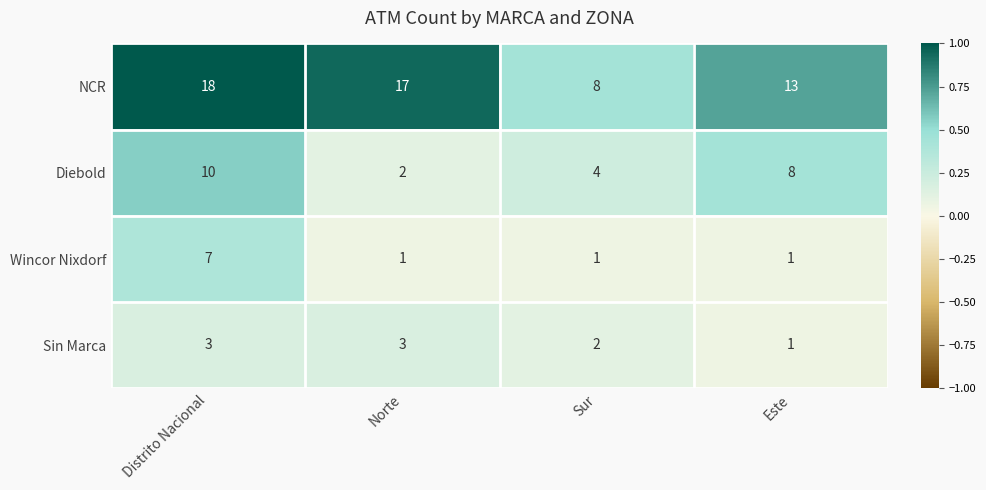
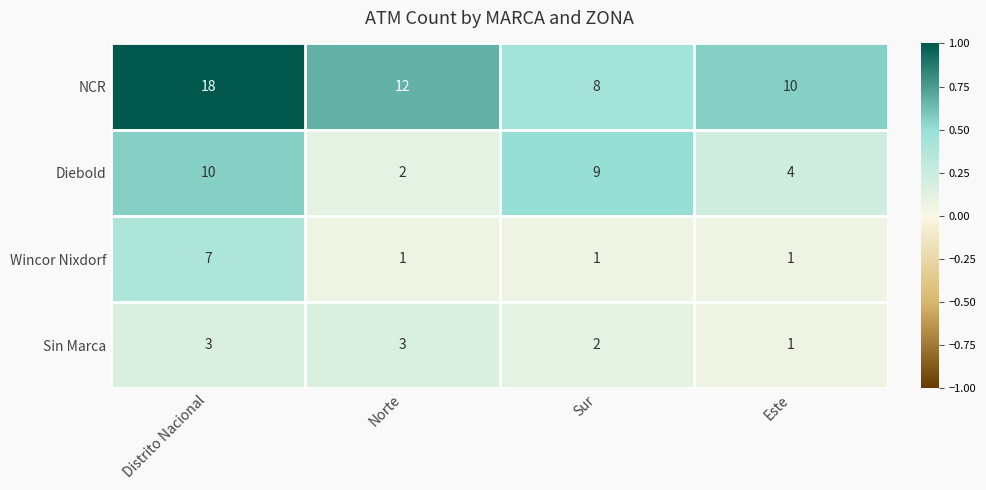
  {
    "NCR": {
      "Distrito Nacional": 18,
-     "Norte": 17,
+     "Norte": 12,
      "Sur": 8,
-     "Este": 13
+     "Este": 10
    },
    "Diebold": {
      "Distrito Nacional": 10,
      "Norte": 2,
-     "Sur": 4,
-     "Este": 8
+     "Sur": 9,
+     "Este": 4
    },
    "Wincor Nixdorf": {
      "Distrito Nacional": 7,
      "Norte": 1,
      "Sur": 1,
      "Este": 1
    },
    "Sin Marca": {
      "Distrito Nacional": 3,
      "Norte": 3,
      "Sur": 2,
      "Este": 1
    }
  }
